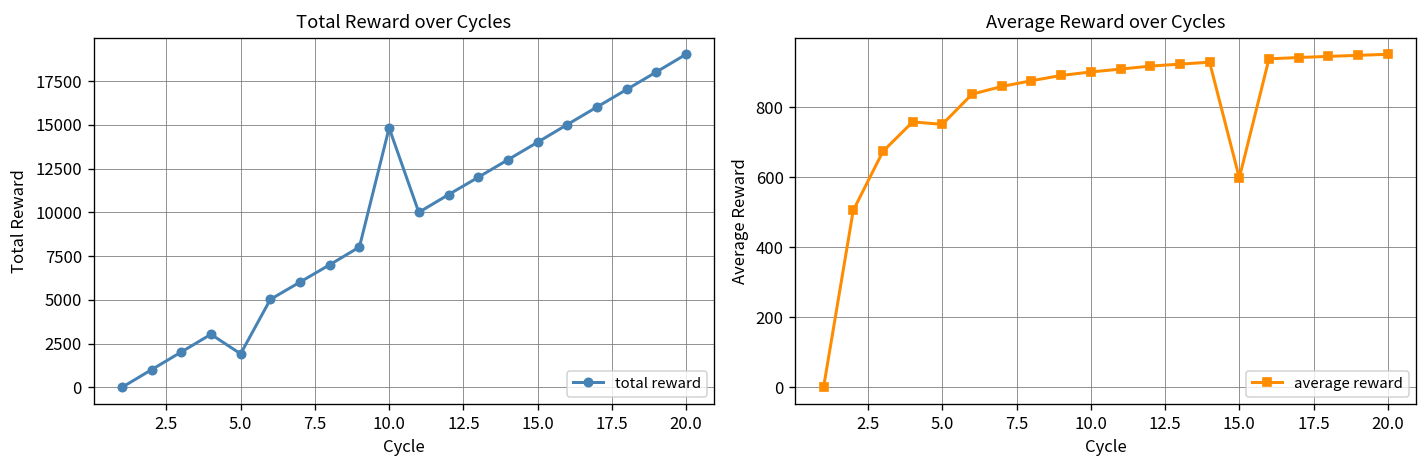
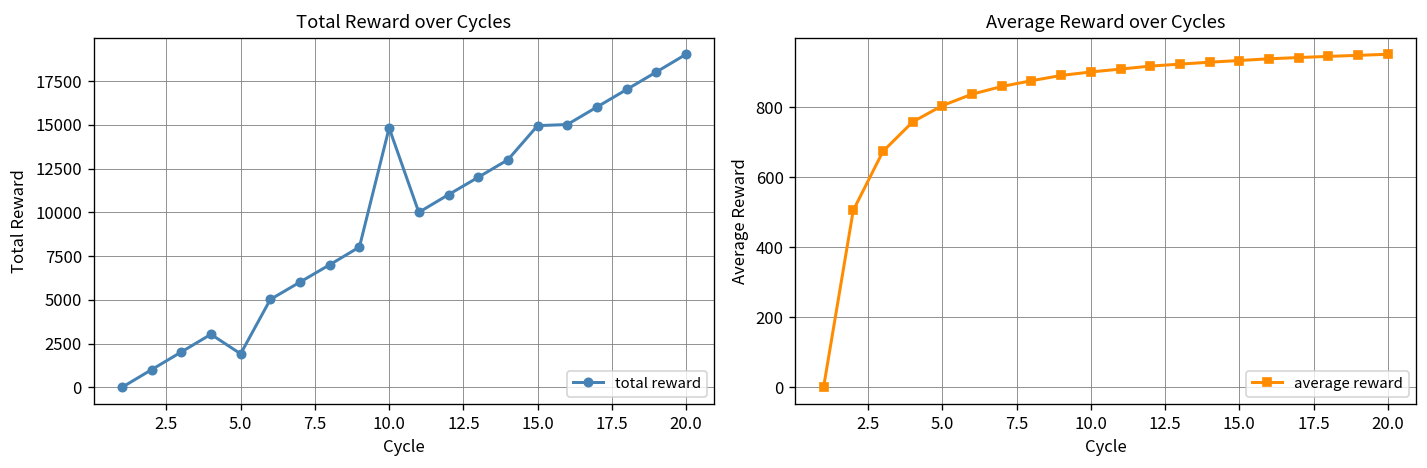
  {
    "Total Reward over Cycles": {
      "5.0": 1900,
      "10.0": 14800,
-     "15.0": 14000,
+     "15.0": 15000,
      "20.0": 19000
    },
    "Average Reward over Cycles": {
-     "5.0": 750,
+     "5.0": 800,
      "10.0": 900,
-     "15.0": 600,
+     "15.0": 930,
      "20.0": 950
    }
  }
